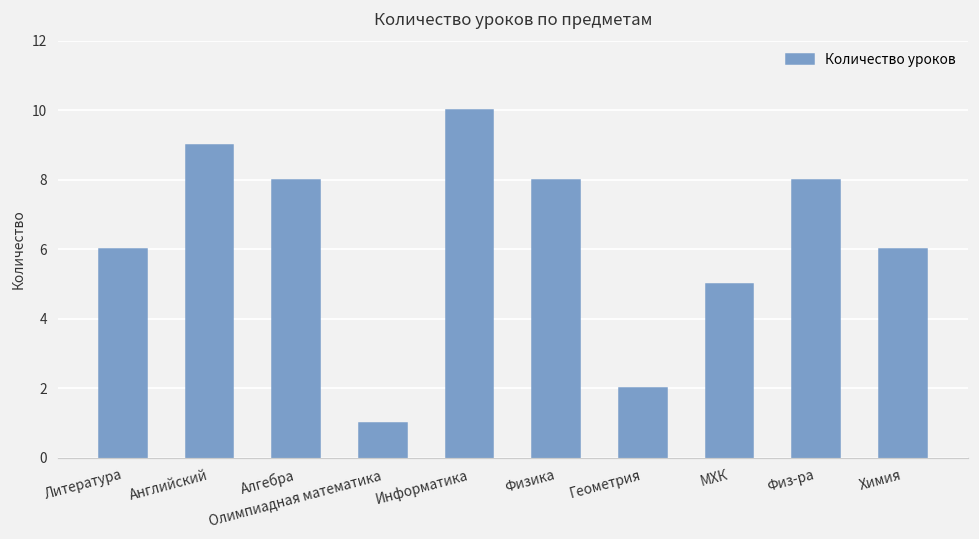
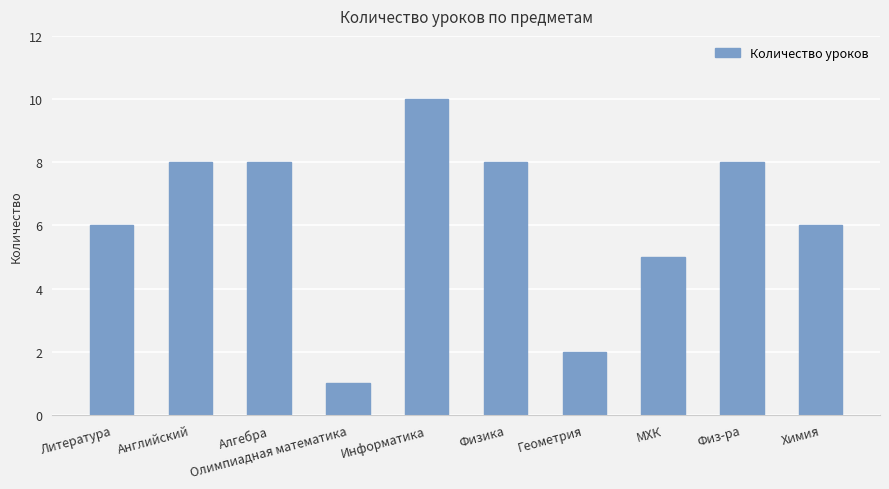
  {
    "Литература": 6,
-   "Английский": 9,
+   "Английский": 8,
    "Алгебра": 8,
    "Олимпиадная математика": 1,
    "Информатика": 10,
    "Физика": 8,
    "Геометрия": 2,
    "МХК": 5,
    "Физ-ра": 8,
    "Химия": 6
  }
